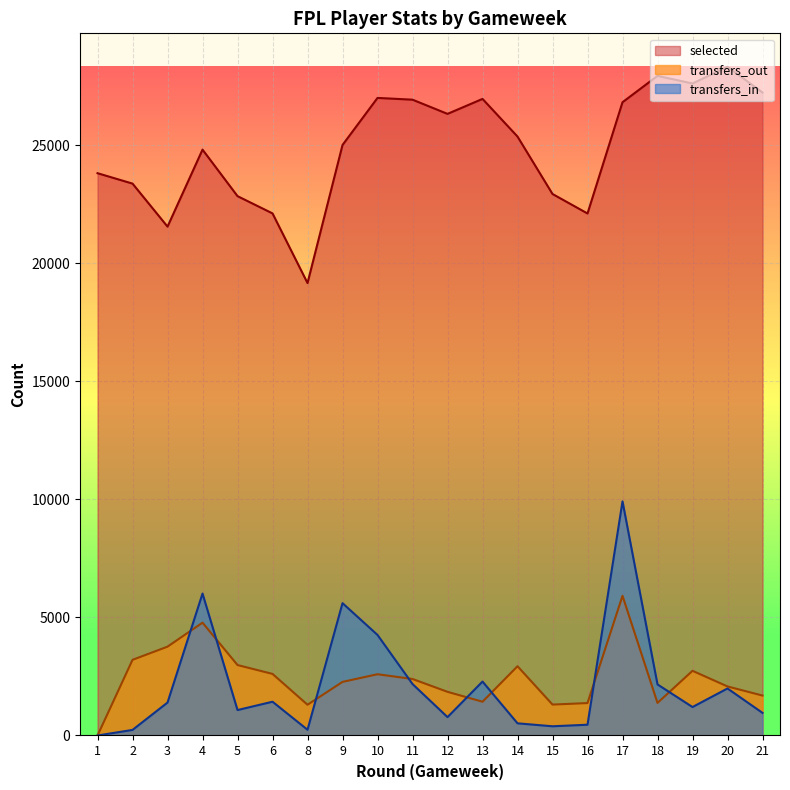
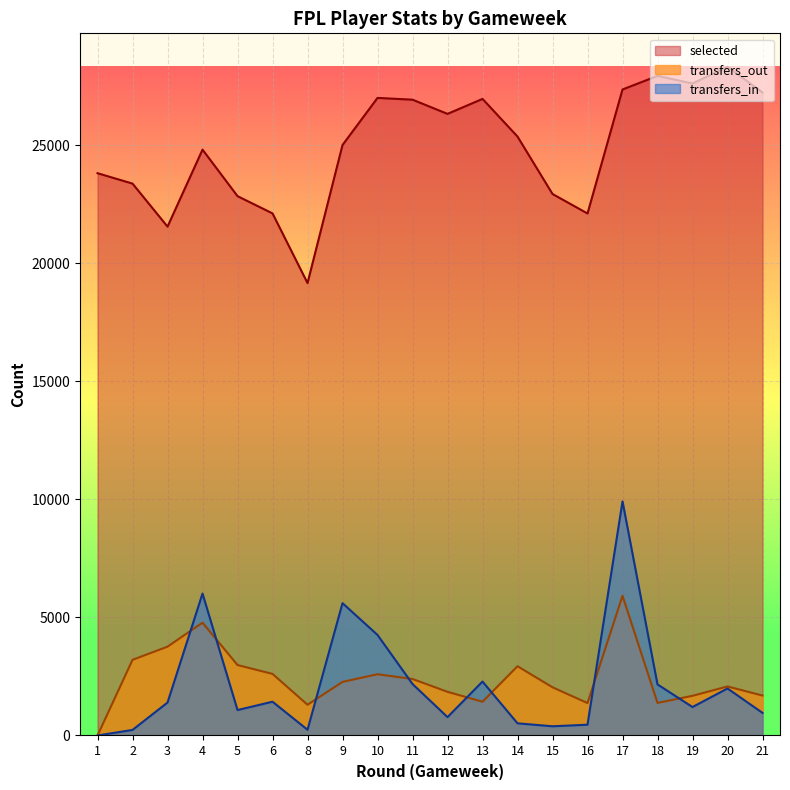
  {
    "selected": {
      "1": 23800,
      "2": 23400,
      "3": 21600,
      "4": 24800,
      "5": 22800,
      "6": 22100,
      "8": 19200,
      "9": 25000,
      "10": 27000,
      "11": 26900,
      "12": 26300,
      "13": 27000,
      "14": 25400,
      "15": 22900,
      "16": 22100,
-     "17": 26800
+     "17": 27400
    },
    "transfers_out": {
      "2": 3200,
      "3": 3800,
      "4": 4800,
      "5": 3000,
      "6": 2600,
      "8": 1300,
      "9": 2300,
      "10": 2600,
      "11": 2400,
      "12": 1800,
      "13": 1400,
      "14": 2900,
-     "15": 1300,
+     "15": 2000,
      "16": 1400,
      "17": 5900,
      "18": 1400,
-     "19": 2700,
+     "19": 1700,
      "21": 1700
    },
    "transfers_in": {
      "2": 200,
      "3": 1400,
      "4": 6000,
      "5": 1100,
      "6": 1400,
      "8": 200,
      "9": 5600,
      "10": 4300,
      "11": 2200,
      "12": 800,
      "13": 2300,
      "14": 500,
      "15": 400,
      "16": 500,
      "17": 9900,
      "18": 2200,
      "19": 1200,
      "21": 1000
    }
  }
